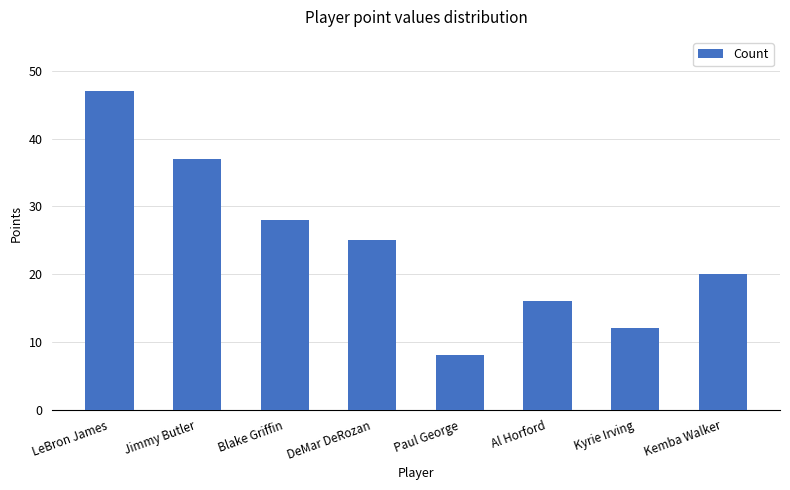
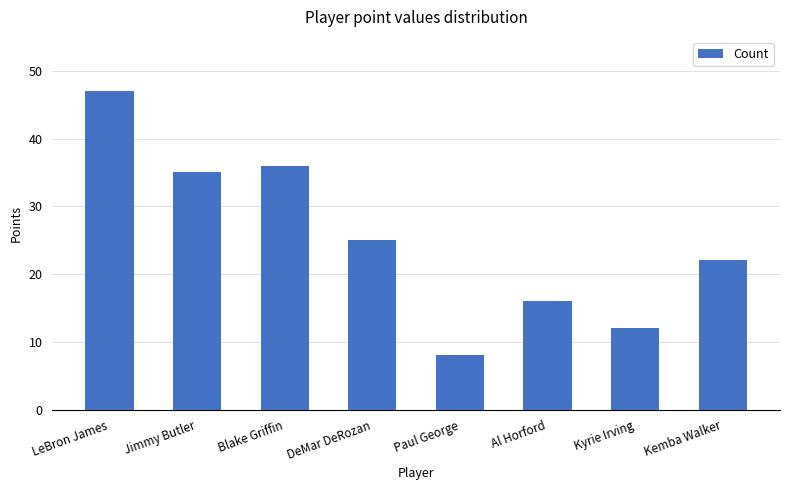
  {
    "LeBron James": 47,
-   "Jimmy Butler": 37,
-   "Blake Griffin": 28,
+   "Jimmy Butler": 35,
+   "Blake Griffin": 36,
    "DeMar DeRozan": 25,
    "Paul George": 8,
    "Al Horford": 16,
    "Kyrie Irving": 12,
-   "Kemba Walker": 20
+   "Kemba Walker": 22
  }
